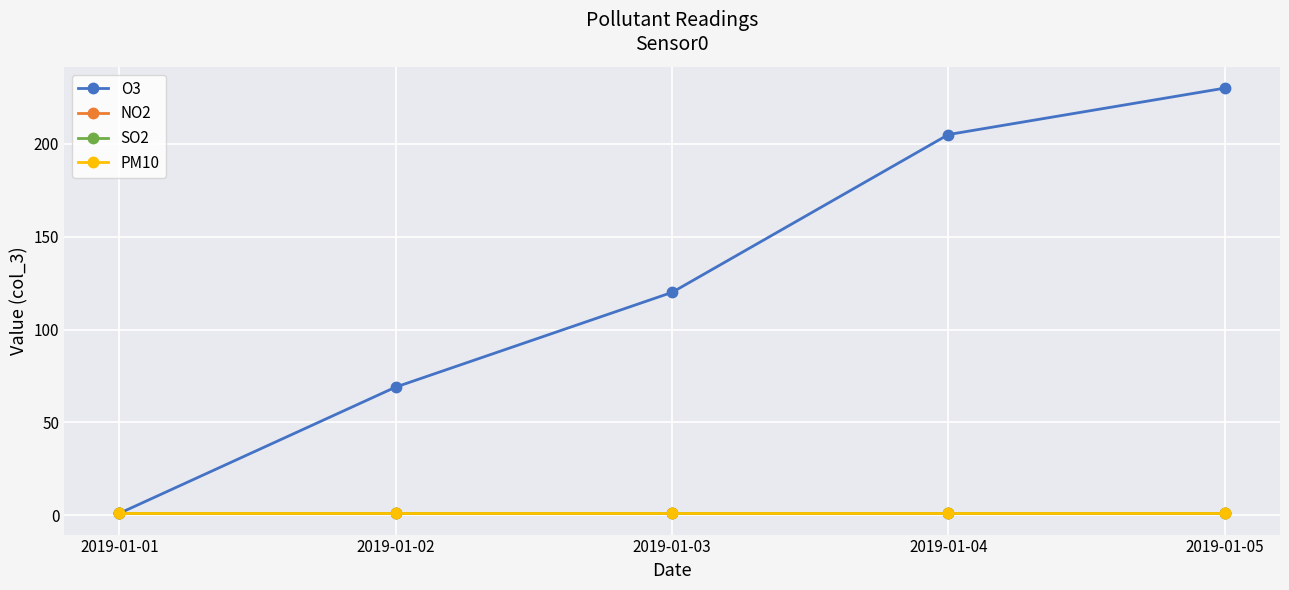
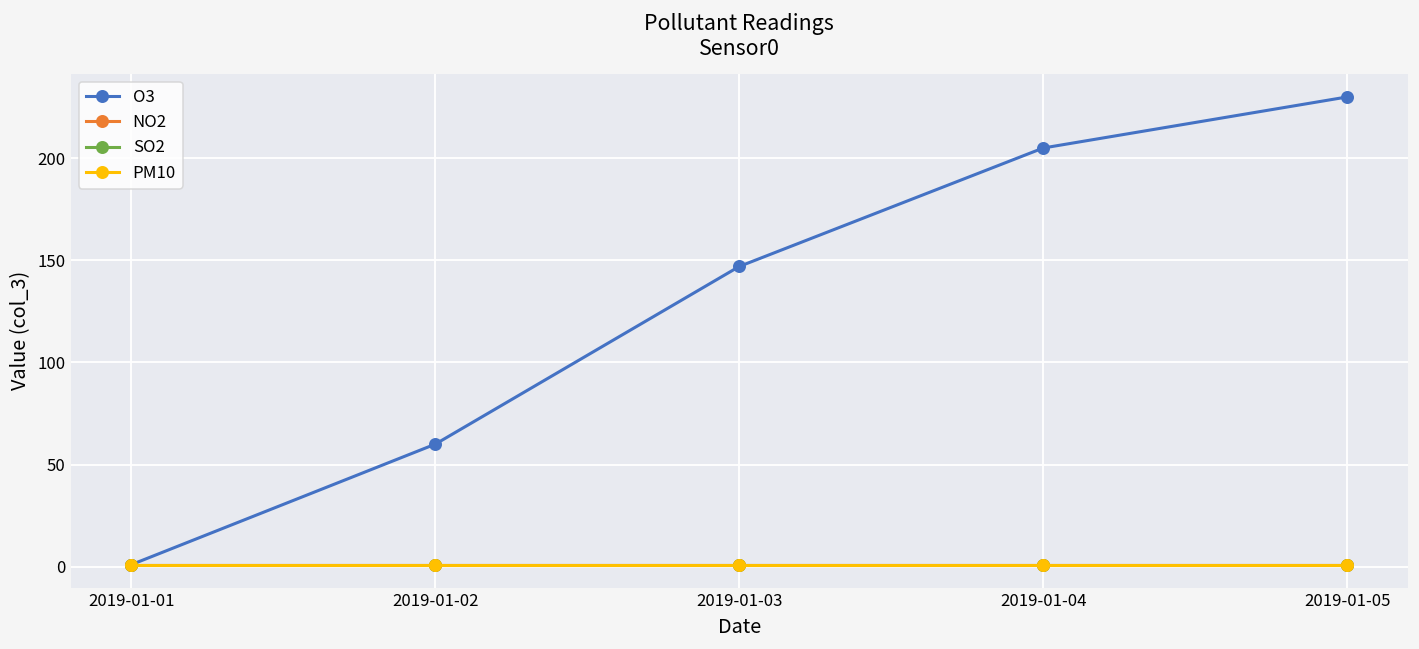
  {
    "O3": {
-     "2019-01-02": 69,
-     "2019-01-03": 120,
+     "2019-01-02": 60,
+     "2019-01-03": 147,
      "2019-01-04": 205,
      "2019-01-05": 230
    },
    "PM10": {
      "2019-01-02": 1,
      "2019-01-03": 1,
      "2019-01-04": 1,
      "2019-01-05": 1
    }
  }
